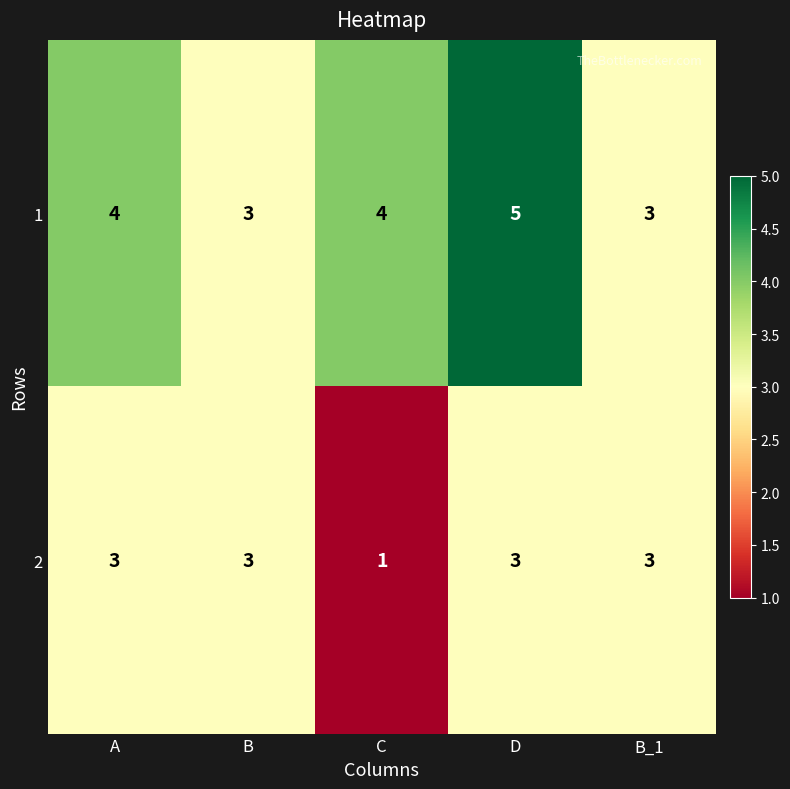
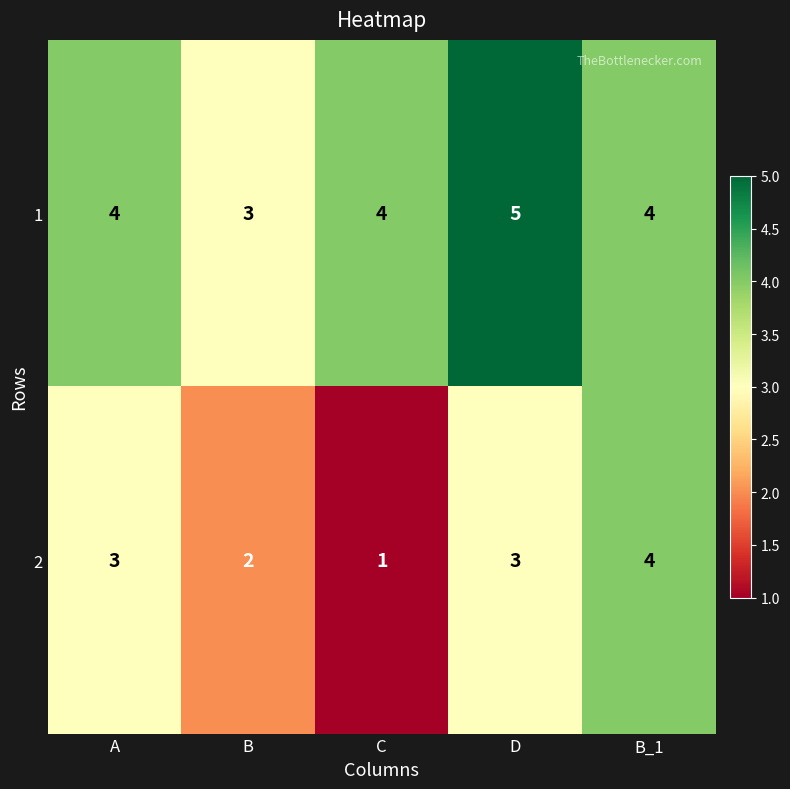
  {
    "1": {
      "A": 4,
      "B": 3,
      "C": 4,
      "D": 5,
-     "B_1": 3
+     "B_1": 4
    },
    "2": {
      "A": 3,
-     "B": 3,
+     "B": 2,
      "C": 1,
      "D": 3,
-     "B_1": 3
+     "B_1": 4
    }
  }
